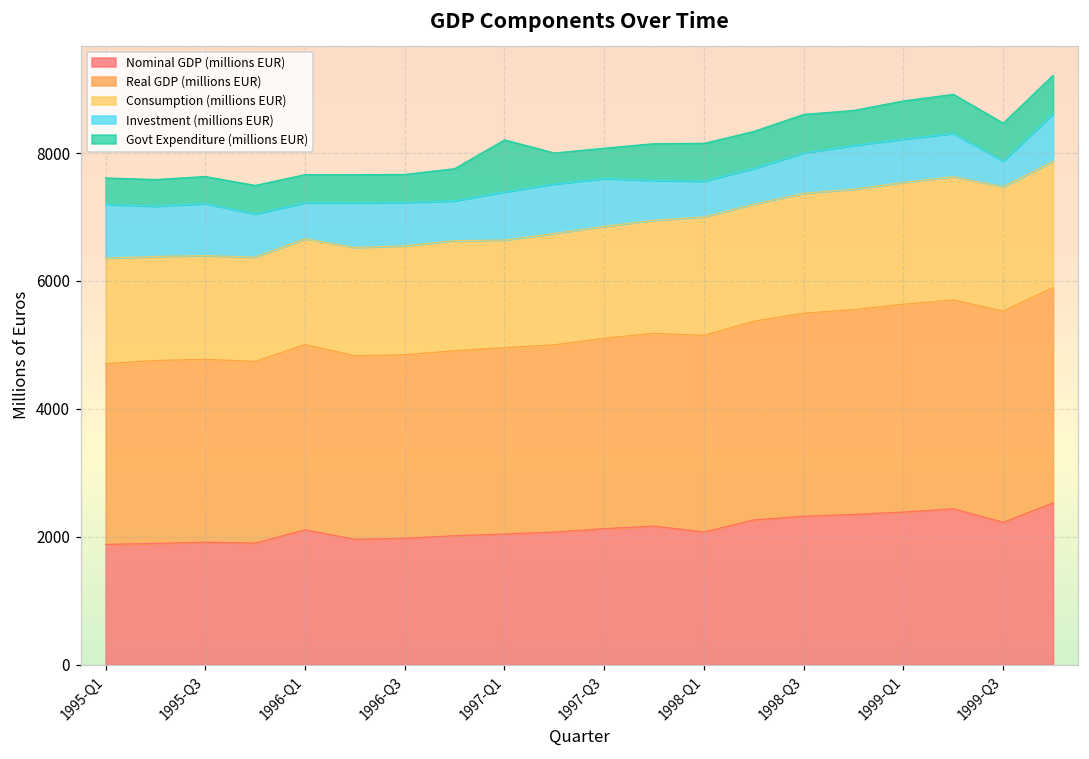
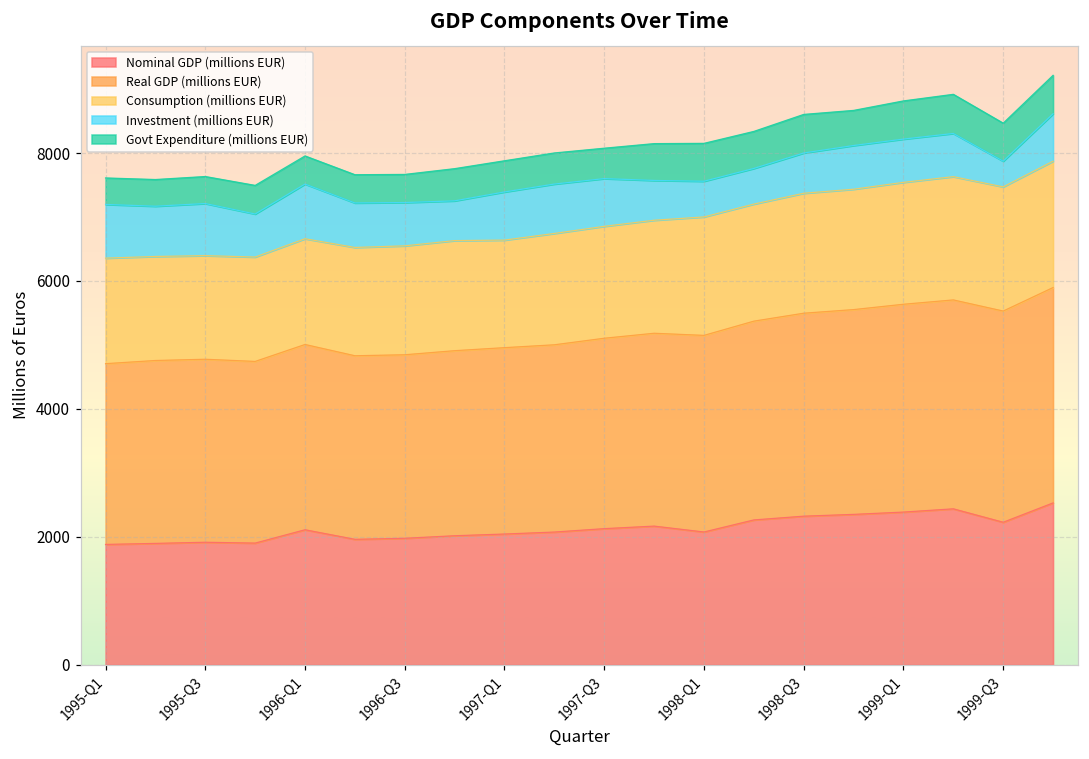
  {
    "Nominal GDP (millions EUR)": {
      "1995-Q1": 1900,
      "1995-Q3": 1900,
      "1996-Q1": 2100,
      "1996-Q3": 2000,
      "1997-Q1": 2000,
      "1997-Q3": 2100,
      "1998-Q1": 2100,
      "1998-Q3": 2300,
      "1999-Q1": 2400,
      "1999-Q3": 2200
    },
    "Investment (millions EUR)": {
      "1995-Q1": 800,
      "1995-Q3": 800,
-     "1996-Q1": 600,
+     "1996-Q1": 900,
      "1996-Q3": 700,
      "1997-Q1": 800,
      "1997-Q3": 700,
      "1998-Q1": 600,
      "1998-Q3": 600,
      "1999-Q1": 700,
      "1999-Q3": 400
    },
    "Govt Expenditure (millions EUR)": {
      "1995-Q1": 400,
      "1995-Q3": 400,
      "1996-Q1": 400,
      "1996-Q3": 400,
-     "1997-Q1": 800,
+     "1997-Q1": 500,
      "1997-Q3": 500,
      "1998-Q1": 600,
      "1998-Q3": 600,
      "1999-Q1": 600,
      "1999-Q3": 600
    }
  }
